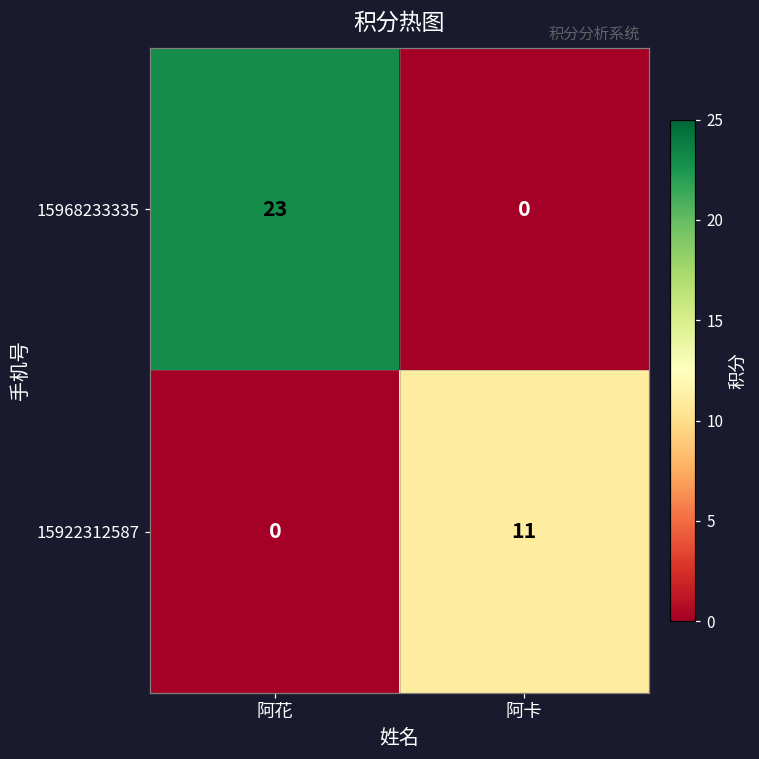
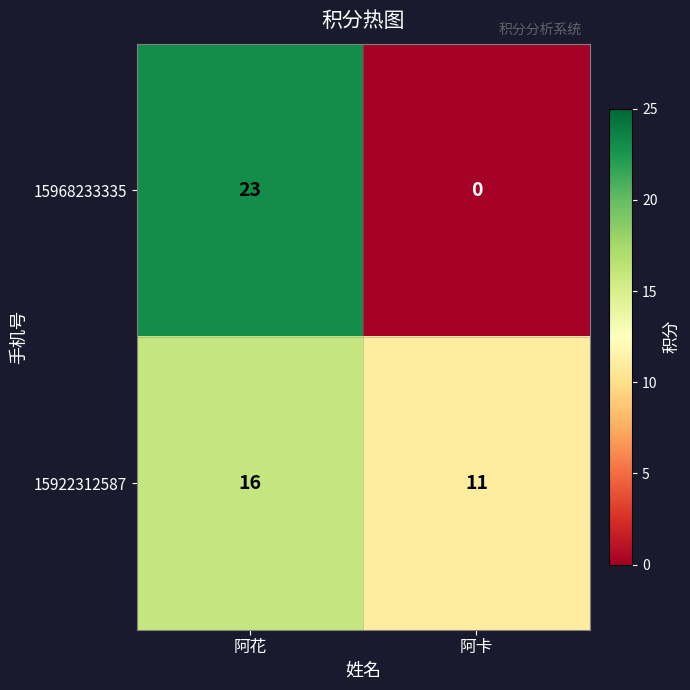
  {
    "15968233335": {
      "阿花": 23,
      "阿卡": 0
    },
    "15922312587": {
-     "阿花": 0,
+     "阿花": 16,
      "阿卡": 11
    }
  }
